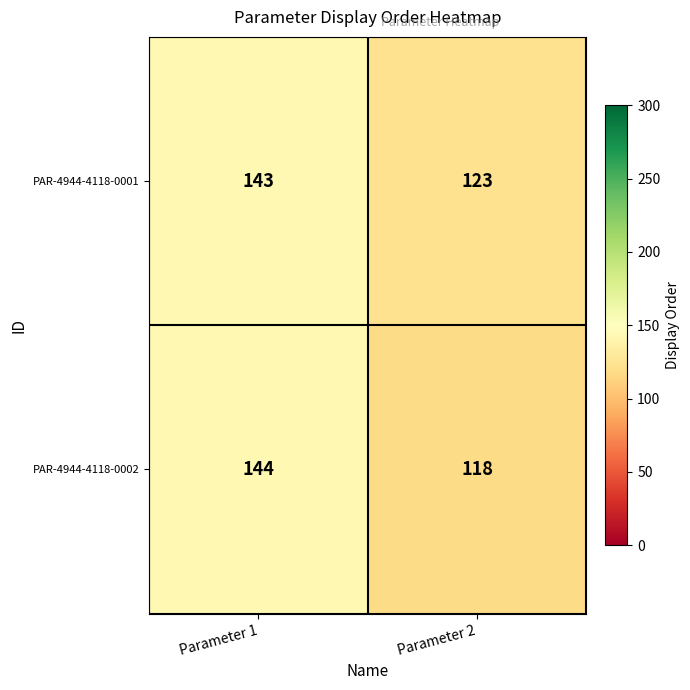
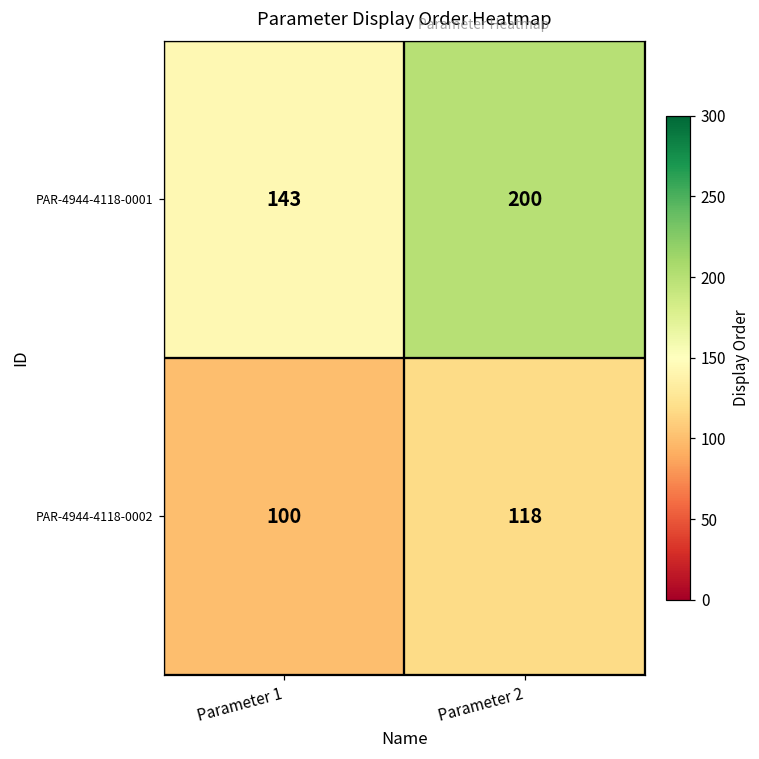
  {
    "PAR-4944-4118-0001": {
      "Parameter 1": 143,
-     "Parameter 2": 123
+     "Parameter 2": 200
    },
    "PAR-4944-4118-0002": {
-     "Parameter 1": 144,
+     "Parameter 1": 100,
      "Parameter 2": 118
    }
  }
